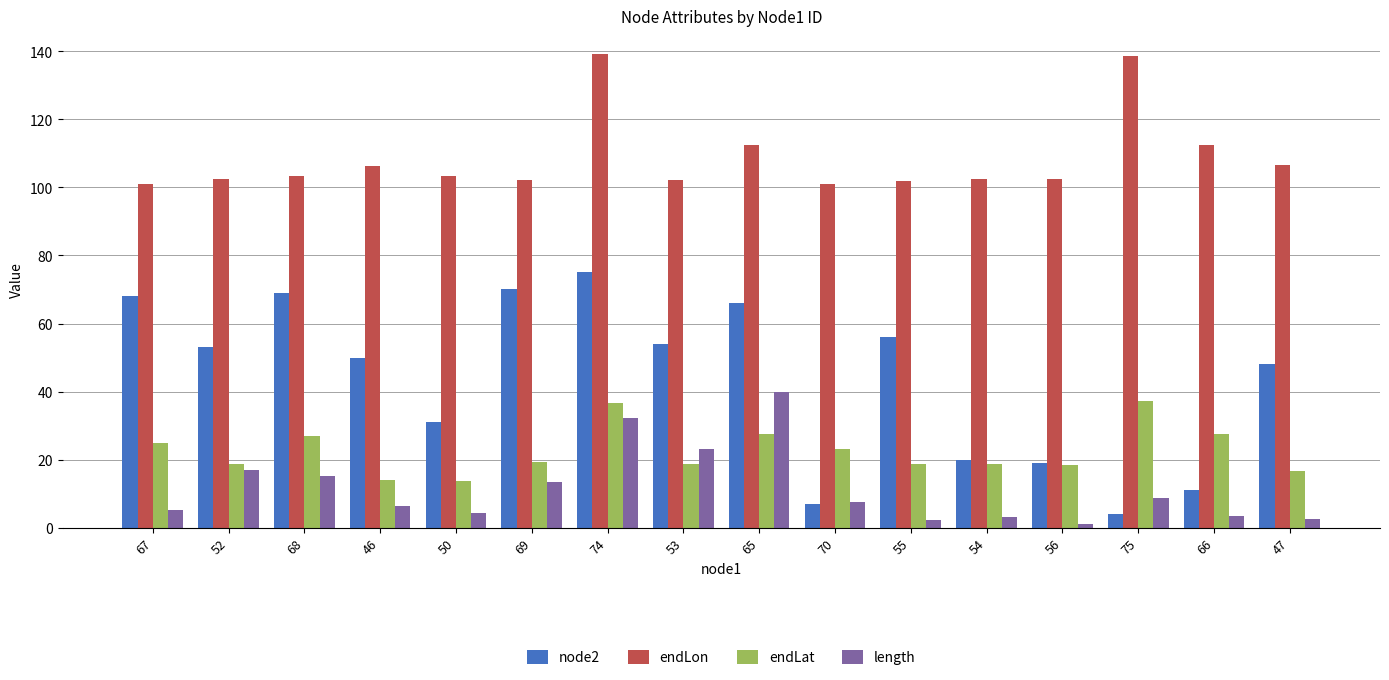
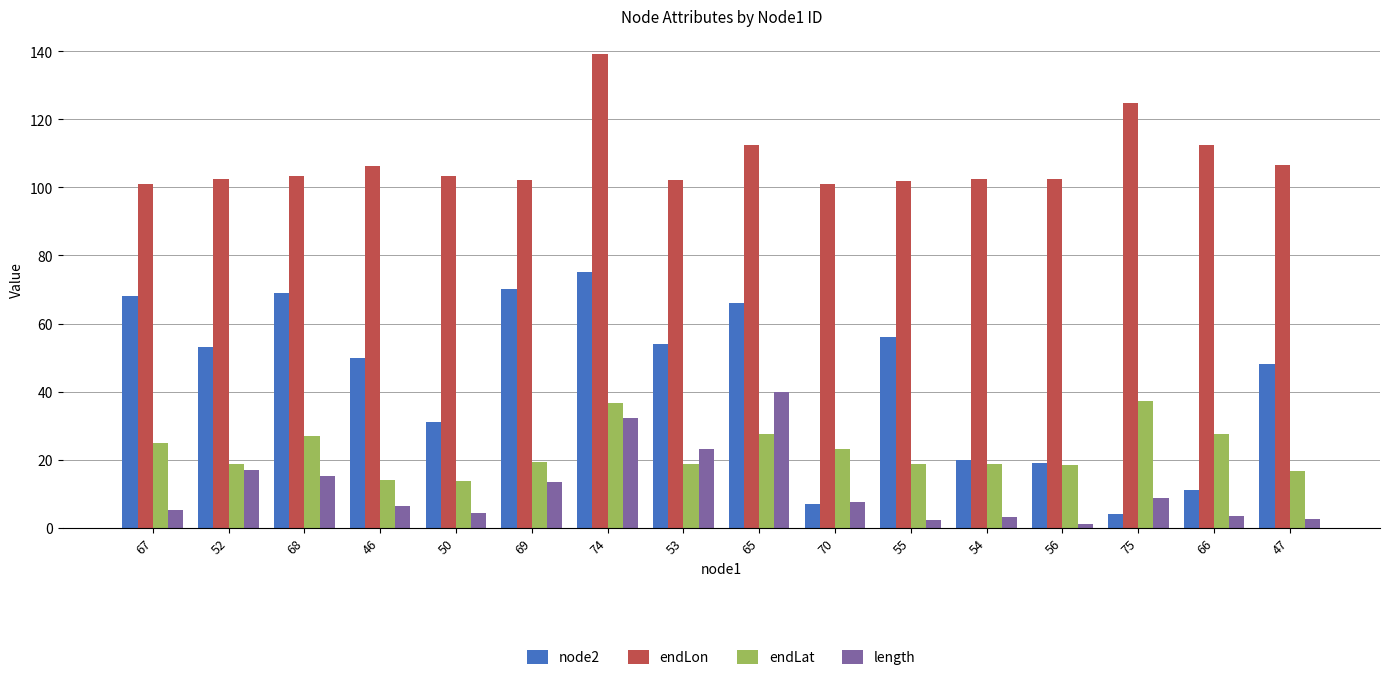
  {
    "node2": {
      "67": 68,
      "52": 53,
      "68": 69,
      "46": 50,
      "50": 31,
      "69": 70,
      "74": 75,
      "53": 54,
      "65": 66,
      "70": 7,
      "55": 56,
      "54": 20,
      "56": 19,
      "75": 4,
      "66": 11,
      "47": 48
    },
    "endLon": {
      "67": 101,
      "52": 102,
      "68": 103,
      "46": 106,
      "50": 103,
      "69": 102,
      "74": 139,
      "53": 102,
      "65": 112,
      "70": 101,
      "55": 102,
      "54": 102,
      "56": 102,
-     "75": 139,
+     "75": 125,
      "66": 112,
      "47": 106
    },
    "endLat": {
      "67": 25,
      "52": 19,
      "68": 27,
      "46": 14,
      "50": 14,
      "69": 19,
      "74": 37,
      "53": 19,
      "65": 27,
      "70": 23,
      "55": 19,
      "54": 19,
      "56": 18,
      "75": 37,
      "66": 27,
      "47": 17
    },
    "length": {
      "67": 5,
      "52": 17,
      "68": 15,
      "46": 6,
      "50": 4,
      "69": 13,
      "74": 32,
      "53": 23,
      "65": 40,
      "70": 7,
      "55": 2,
      "54": 3,
      "56": 1,
      "75": 9,
      "66": 3,
      "47": 3
    }
  }
